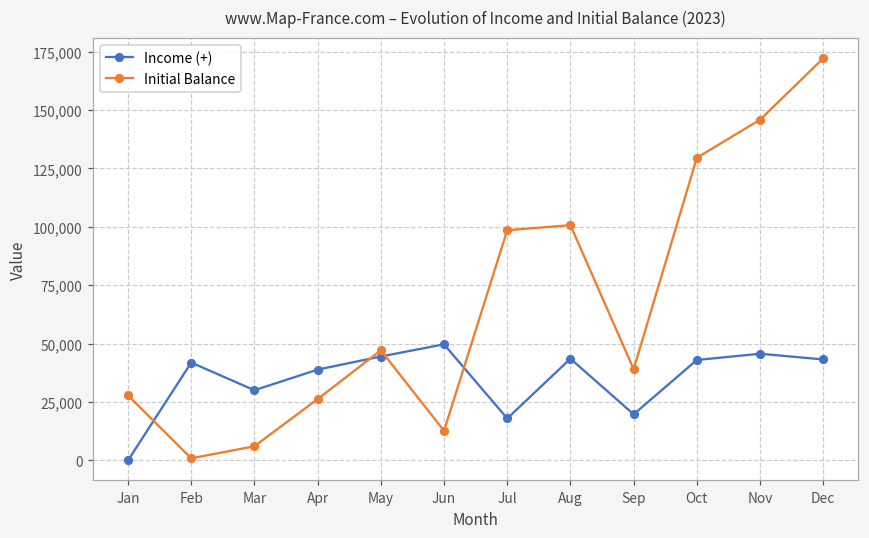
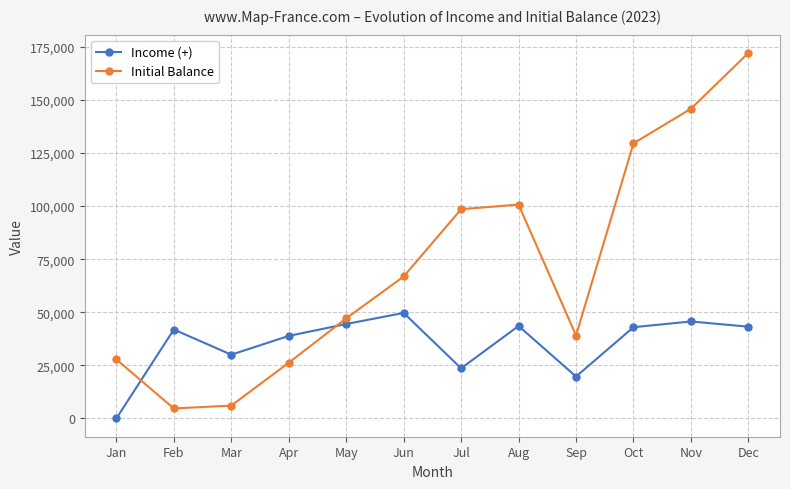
  {
    "Income (+)": {
      "Jan": "0",
      "Feb": "42,000",
      "Mar": "30,000",
      "Apr": "39,000",
      "May": "44,000",
      "Jun": "50,000",
-     "Jul": "18,000",
+     "Jul": "24,000",
      "Aug": "44,000",
      "Sep": "20,000",
      "Oct": "43,000",
      "Nov": "46,000",
      "Dec": "43,000"
    },
    "Initial Balance": {
      "Jan": "28,000",
-     "Feb": "1,000",
+     "Feb": "5,000",
      "Mar": "6,000",
      "Apr": "26,000",
      "May": "47,000",
-     "Jun": "13,000",
+     "Jun": "67,000",
      "Jul": "99,000",
      "Aug": "101,000",
      "Sep": "39,000",
      "Oct": "130,000",
      "Nov": "146,000",
      "Dec": "172,000"
    }
  }
